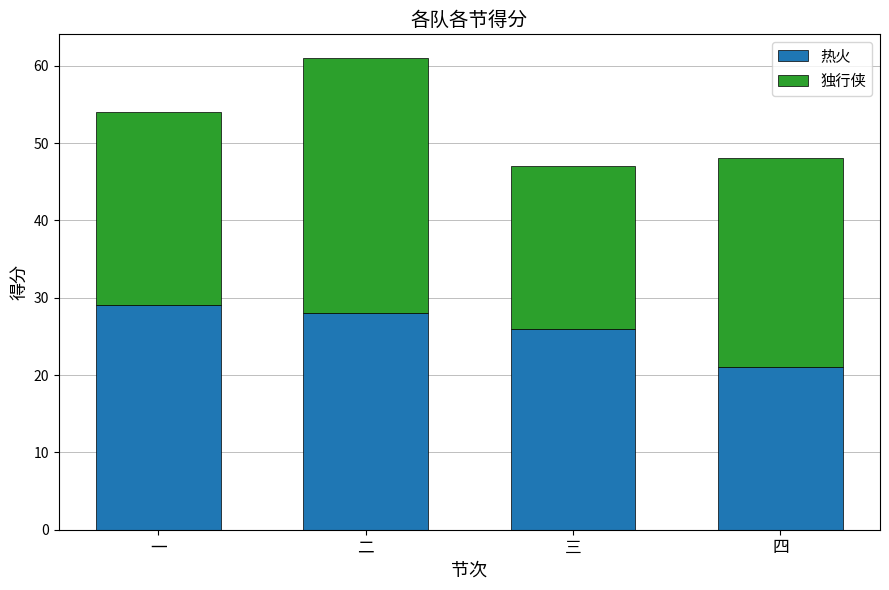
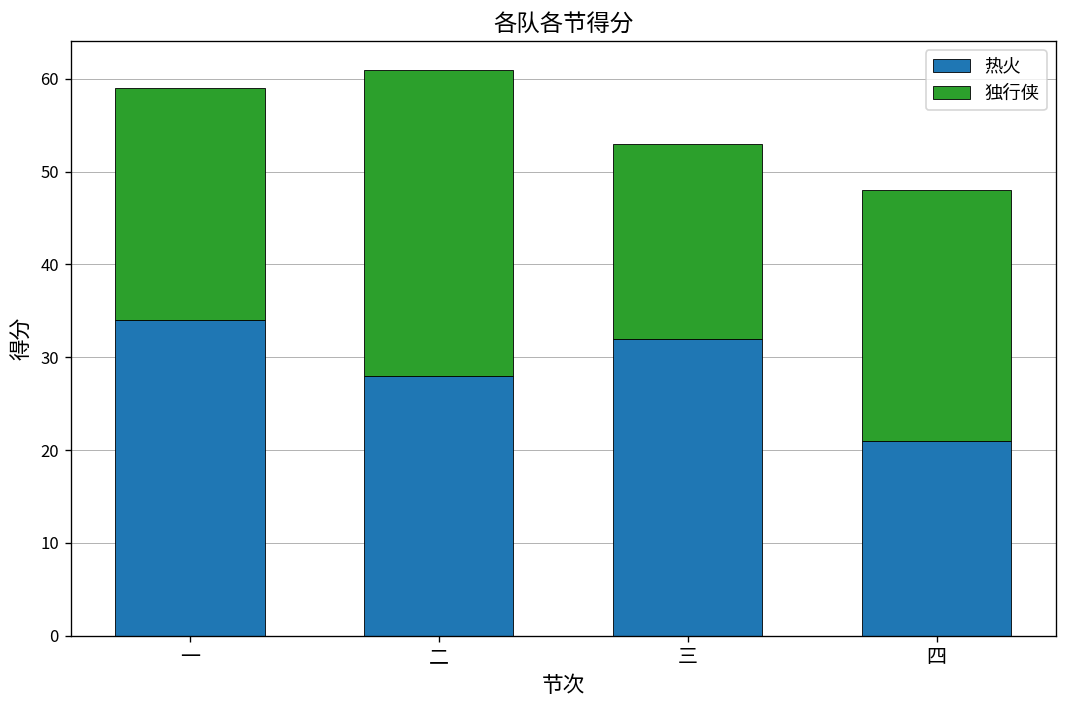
  {
    "热火": {
-     "一": 29,
+     "一": 34,
      "二": 28,
-     "三": 26,
+     "三": 32,
      "四": 21
    },
    "独行侠": {
      "一": 25,
      "二": 33,
      "三": 21,
      "四": 27
    }
  }
